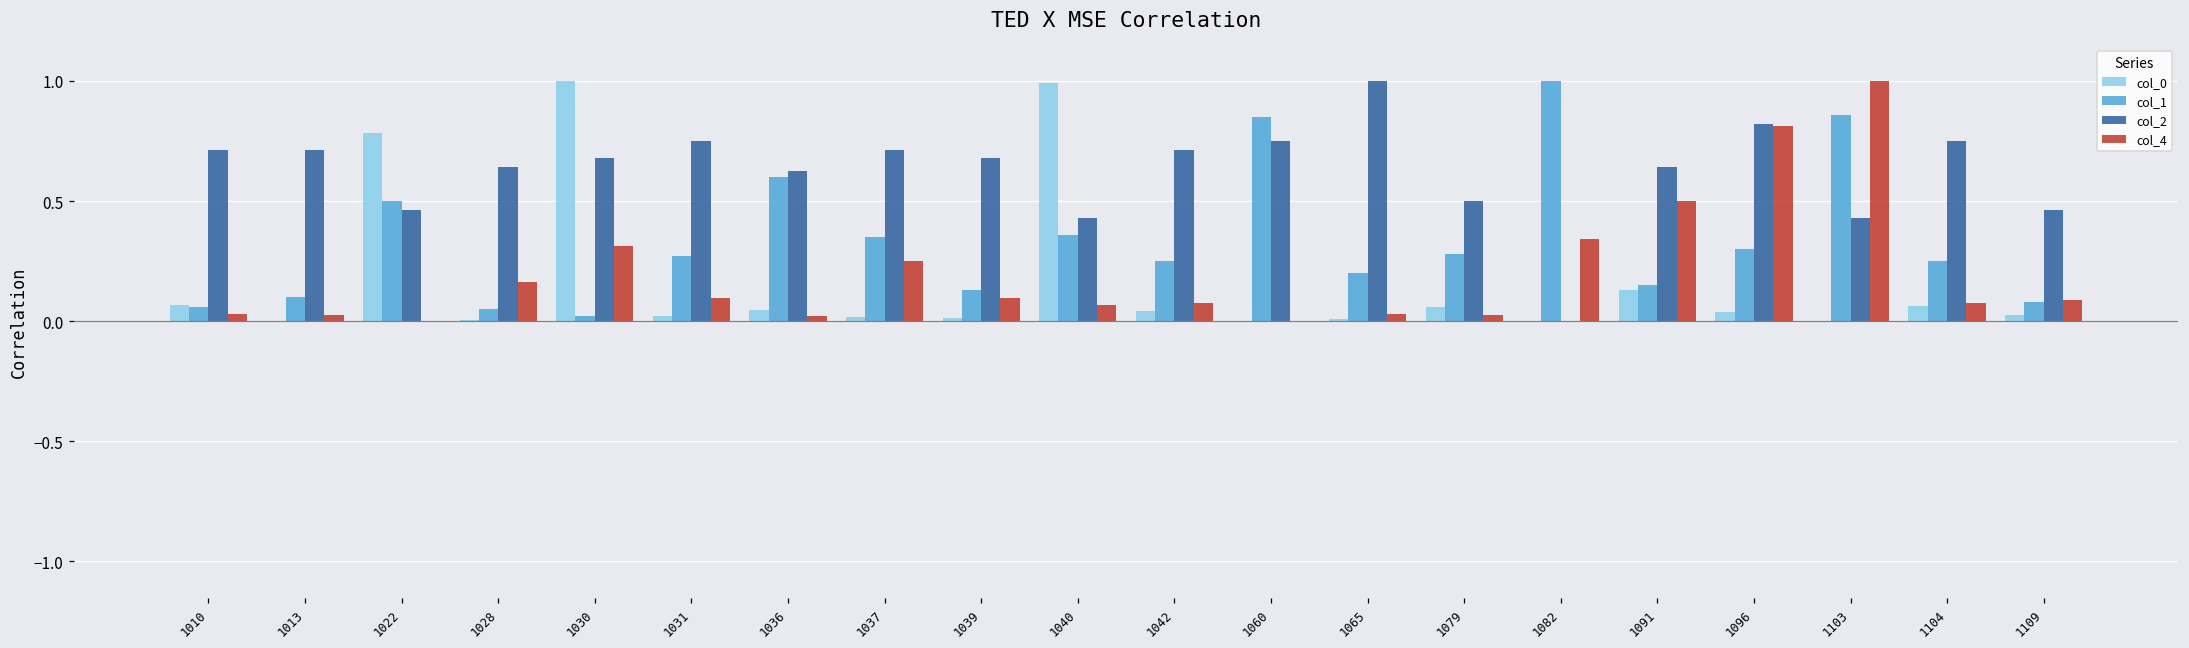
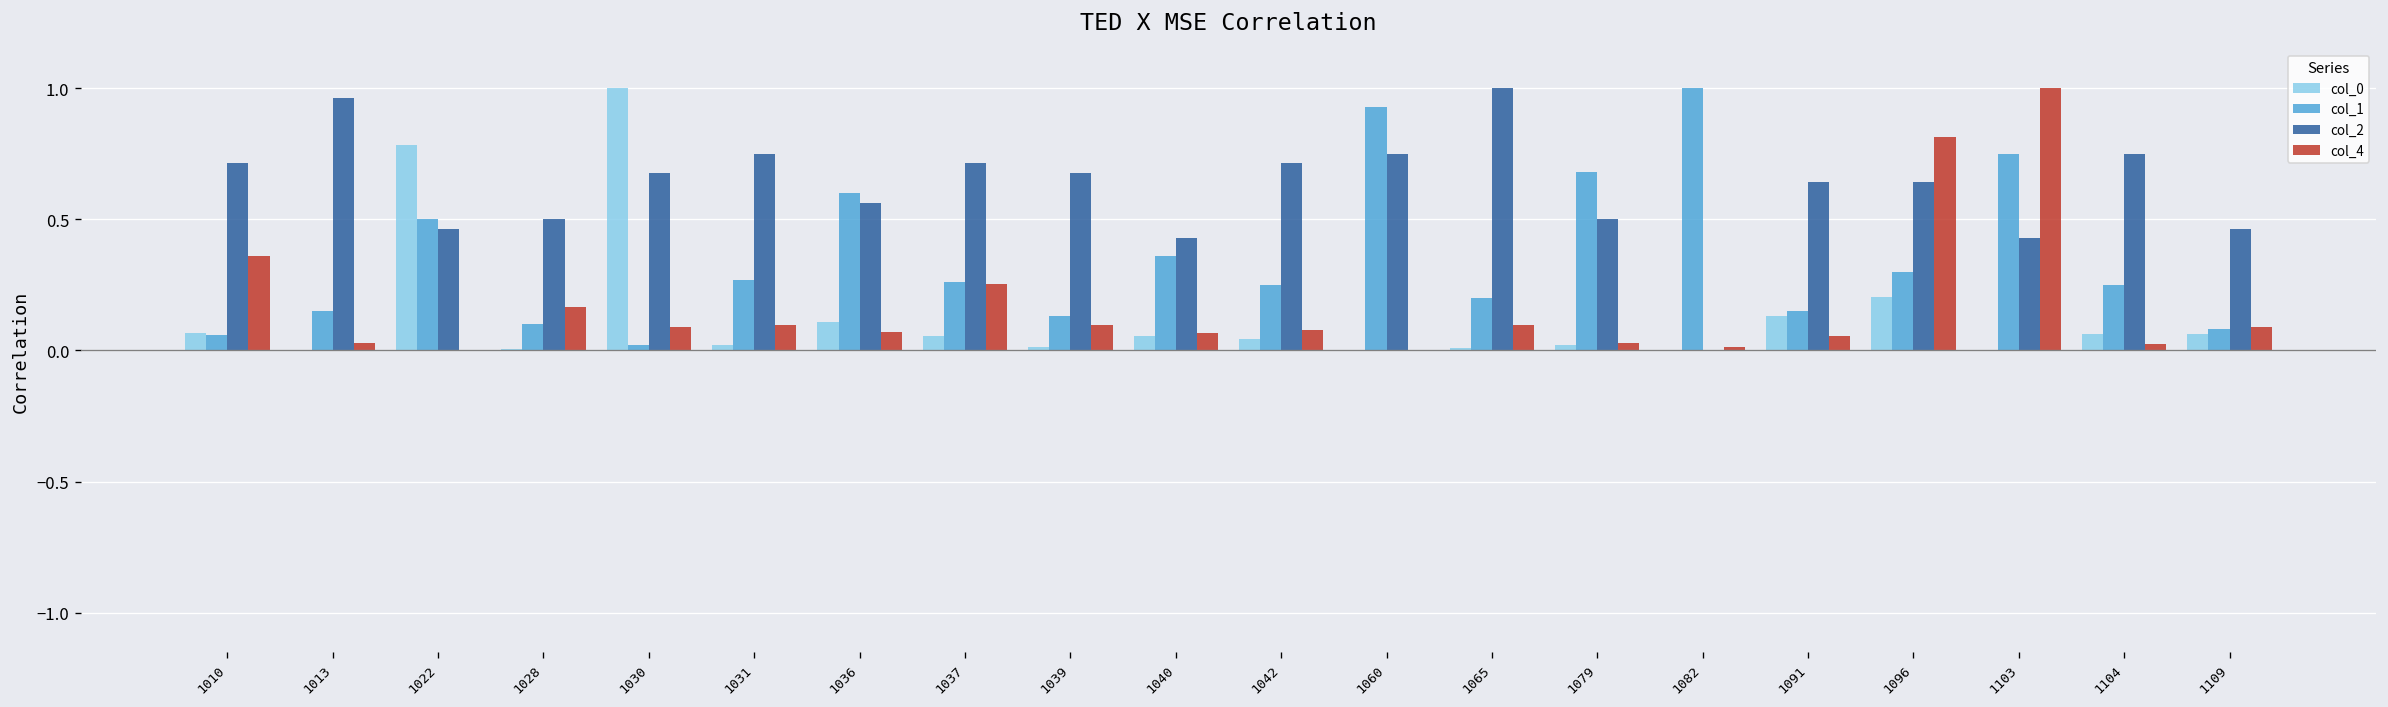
  {
    "col_0": {
      "1010": 0.07,
      "1013": 0.00,
      "1022": 0.78,
      "1030": 1.00,
      "1031": 0.02,
-     "1036": 0.05,
-     "1037": 0.02,
+     "1036": 0.11,
+     "1037": 0.06,
      "1039": 0.01,
-     "1040": 0.99,
+     "1040": 0.05,
      "1042": 0.04,
      "1060": 0.00,
-     "1079": 0.06,
+     "1079": 0.02,
      "1091": 0.13,
-     "1096": 0.04,
+     "1096": 0.20,
      "1104": 0.06,
-     "1109": 0.03
+     "1109": 0.06
    },
    "col_1": {
      "1010": 0.06,
-     "1013": 0.10,
+     "1013": 0.15,
      "1022": 0.50,
-     "1028": 0.05,
+     "1028": 0.10,
      "1030": 0.02,
      "1031": 0.27,
      "1036": 0.60,
-     "1037": 0.35,
+     "1037": 0.26,
      "1039": 0.13,
      "1040": 0.36,
      "1042": 0.25,
-     "1060": 0.85,
+     "1060": 0.93,
      "1065": 0.20,
-     "1079": 0.28,
+     "1079": 0.68,
      "1082": 1.00,
      "1091": 0.15,
      "1096": 0.30,
-     "1103": 0.86,
+     "1103": 0.75,
      "1104": 0.25,
      "1109": 0.08
    },
    "col_2": {
      "1010": 0.71,
-     "1013": 0.71,
+     "1013": 0.96,
      "1022": 0.46,
-     "1028": 0.64,
+     "1028": 0.50,
      "1030": 0.68,
      "1031": 0.75,
-     "1036": 0.63,
+     "1036": 0.56,
      "1037": 0.71,
      "1039": 0.68,
      "1040": 0.43,
      "1042": 0.71,
      "1060": 0.75,
      "1065": 1.00,
      "1079": 0.50,
      "1082": 0.00,
      "1091": 0.64,
-     "1096": 0.82,
+     "1096": 0.64,
      "1103": 0.43,
      "1104": 0.75,
      "1109": 0.46
    },
    "col_4": {
-     "1010": 0.03,
+     "1010": 0.36,
      "1013": 0.03,
      "1022": 0.00,
      "1028": 0.16,
-     "1030": 0.31,
+     "1030": 0.09,
      "1031": 0.10,
-     "1036": 0.02,
+     "1036": 0.07,
      "1037": 0.25,
      "1039": 0.10,
      "1040": 0.07,
      "1042": 0.08,
      "1060": 0.00,
-     "1065": 0.03,
+     "1065": 0.10,
      "1079": 0.03,
-     "1082": 0.34,
-     "1091": 0.50,
+     "1082": 0.01,
+     "1091": 0.05,
      "1096": 0.81,
      "1103": 1.00,
-     "1104": 0.08,
+     "1104": 0.03,
      "1109": 0.09
    }
  }
